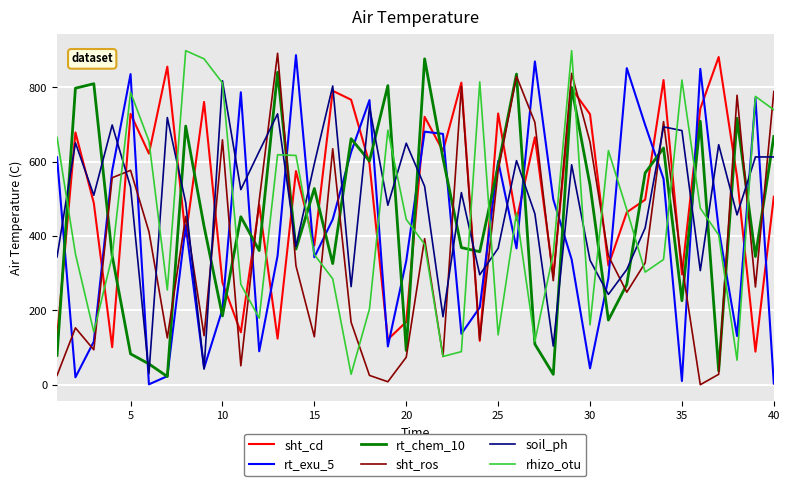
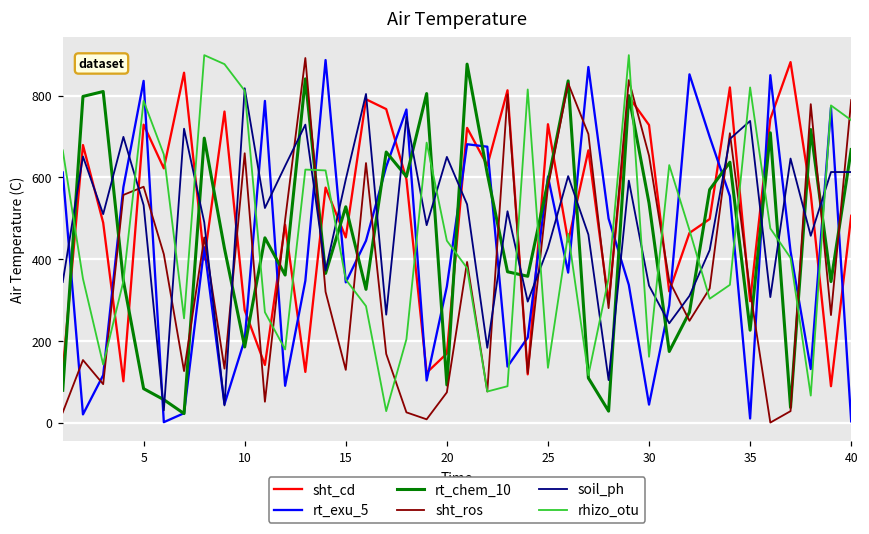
  {
    "sht_cd": {
      "5": 730,
      "10": 280,
-     "15": 380,
+     "15": 450,
      "20": 170,
      "25": 730,
      "30": 730,
      "35": 300,
      "40": 510
    },
    "rt_exu_5": {
      "5": 840,
      "10": 200,
      "15": 340,
      "20": 330,
      "25": 600,
      "30": 40,
      "35": 10,
      "40": 0
    },
    "rt_chem_10": {
      "5": 80,
      "10": 190,
      "15": 530,
      "20": 90,
      "25": 590,
      "30": 540,
      "35": 230,
      "40": 670
    },
    "sht_ros": {
      "5": 580,
      "10": 660,
      "15": 130,
      "20": 70,
      "25": 580,
      "30": 650,
      "35": 320,
      "40": 790
    },
    "soil_ph": {
      "5": 530,
      "15": 600,
      "20": 650,
-     "25": 370,
+     "25": 430,
      "30": 340,
-     "35": 680,
+     "35": 740,
      "40": 610
    },
    "rhizo_otu": {
      "5": 790,
      "15": 350,
      "20": 450,
      "25": 130,
      "30": 160,
      "35": 820,
      "40": 740
    }
  }
